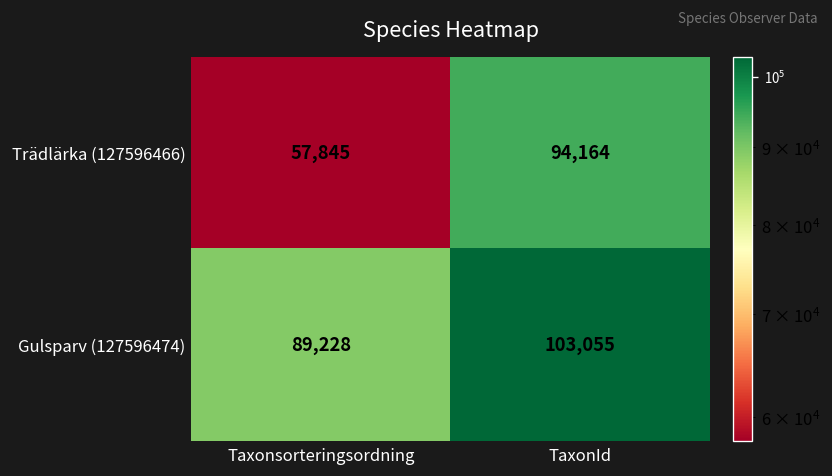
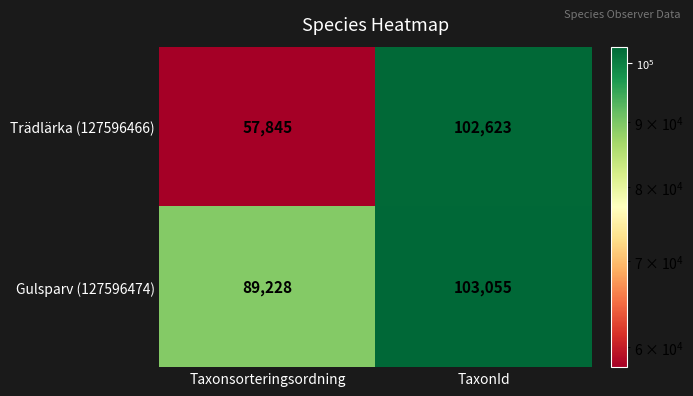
  {
    "Trädlärka (127596466)": {
      "Taxonsorteringsordning": "57,845",
-     "TaxonId": "94,164"
+     "TaxonId": "102,623"
    },
    "Gulsparv (127596474)": {
      "Taxonsorteringsordning": "89,228",
      "TaxonId": "103,055"
    }
  }
